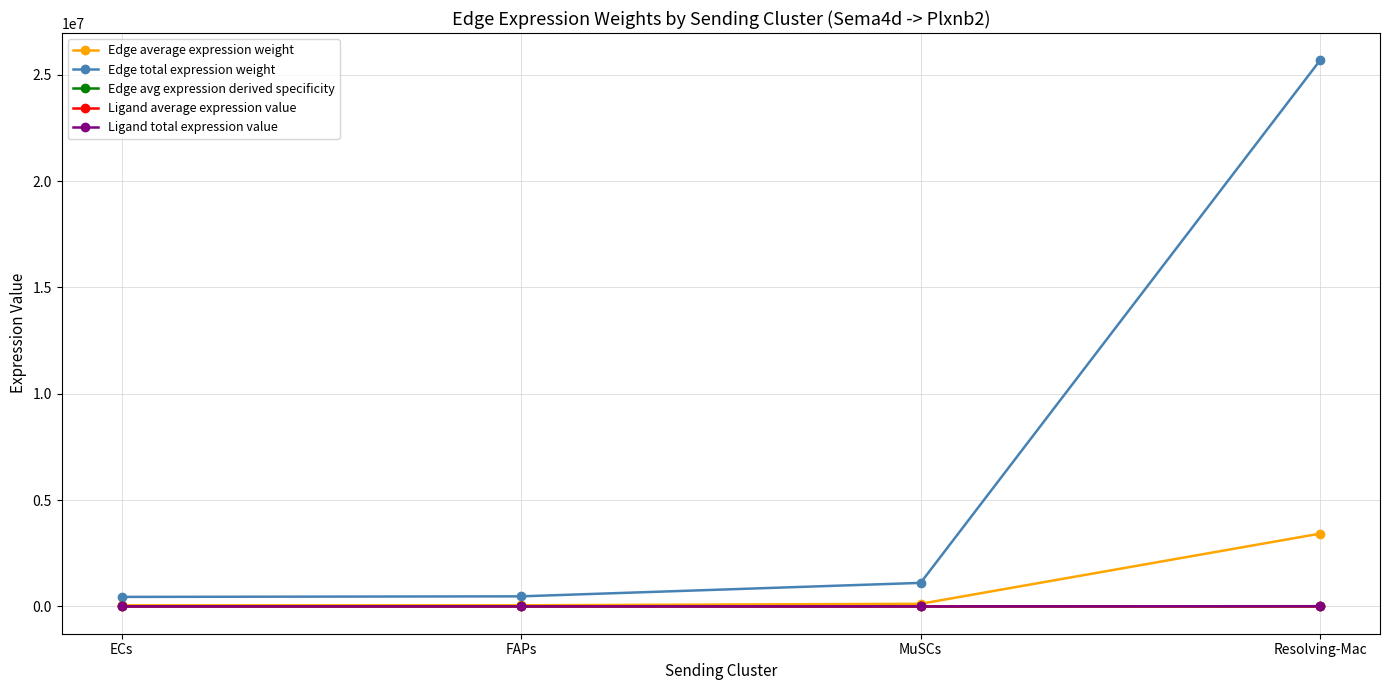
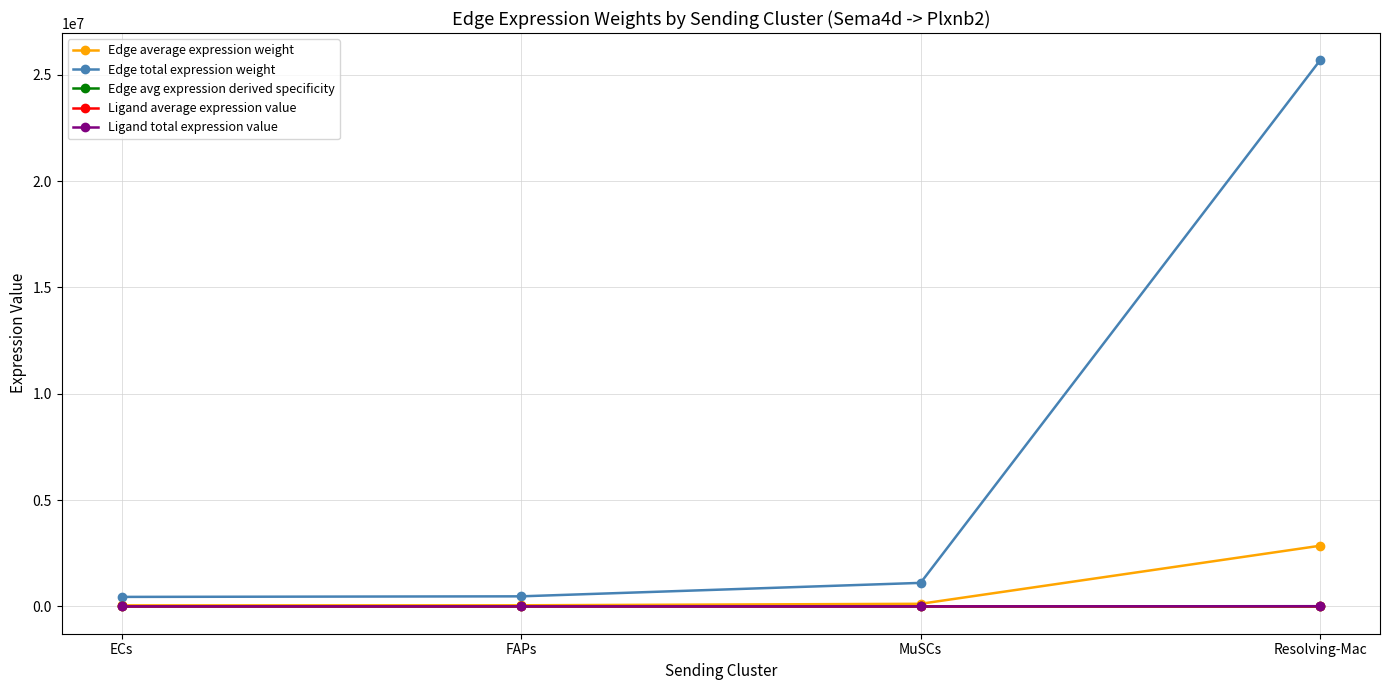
  {
    "Edge average expression weight": {
      "MuSCs": 100000,
-     "Resolving-Mac": 3400000
+     "Resolving-Mac": 2900000
    },
    "Edge total expression weight": {
      "ECs": 400000,
      "FAPs": 500000,
      "MuSCs": 1100000,
      "Resolving-Mac": 25700000
    },
    "Ligand total expression value": {
      "MuSCs": 0,
      "Resolving-Mac": 0
    }
  }
